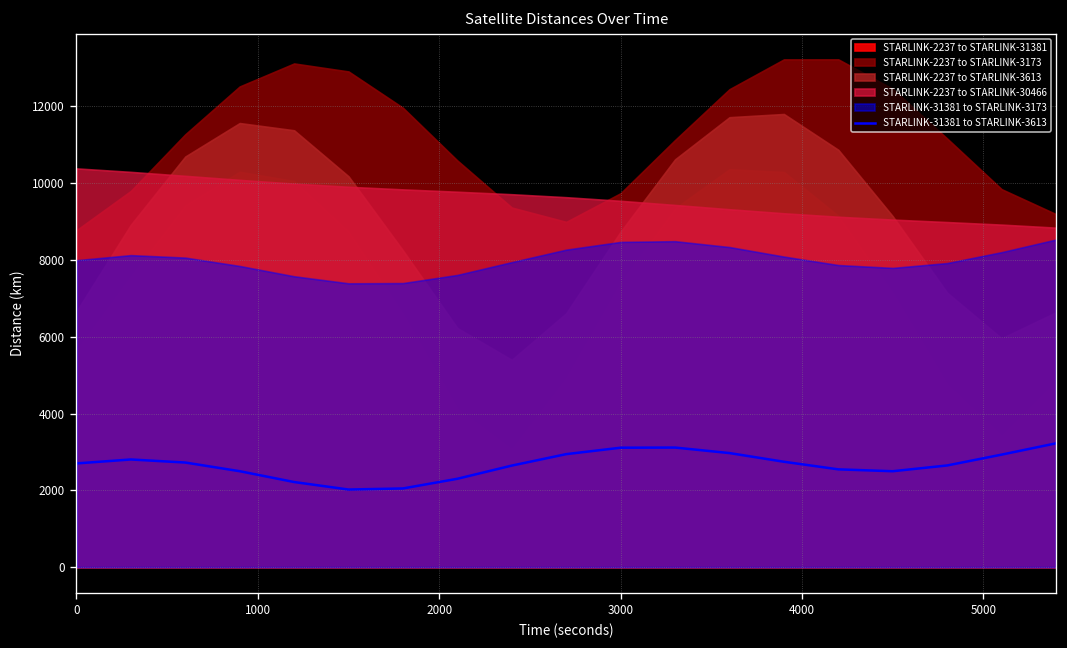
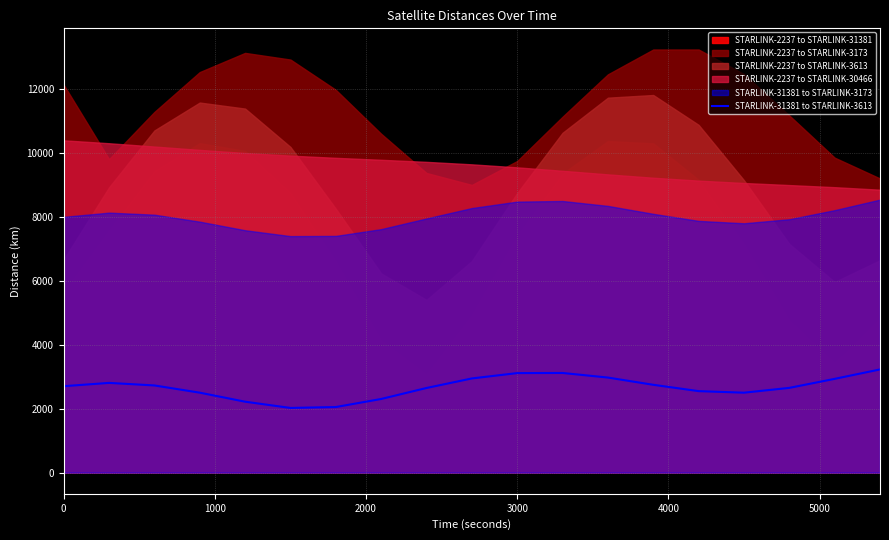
  {
    "STARLINK-2237 to STARLINK-31381": {
      "0": 5600,
      "3000": 7400
    },
    "STARLINK-2237 to STARLINK-3173": {
-     "0": 8800,
+     "0": 12100,
      "3000": 9700
    }
  }
